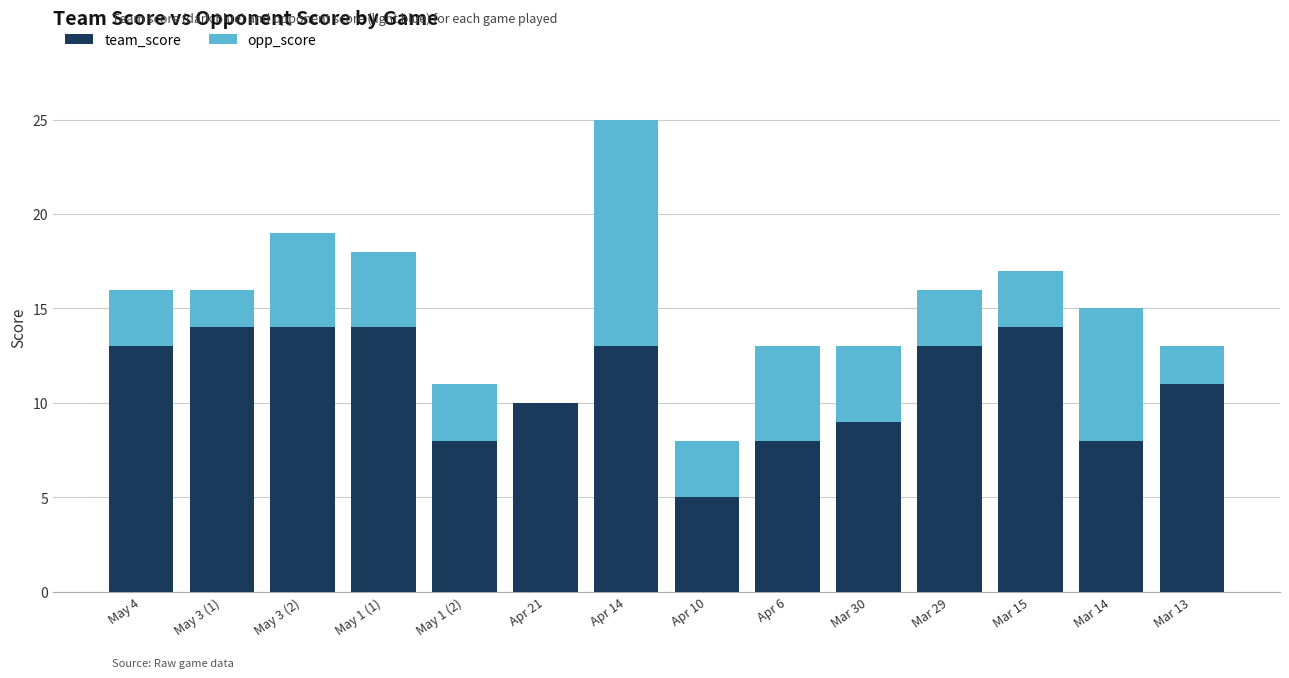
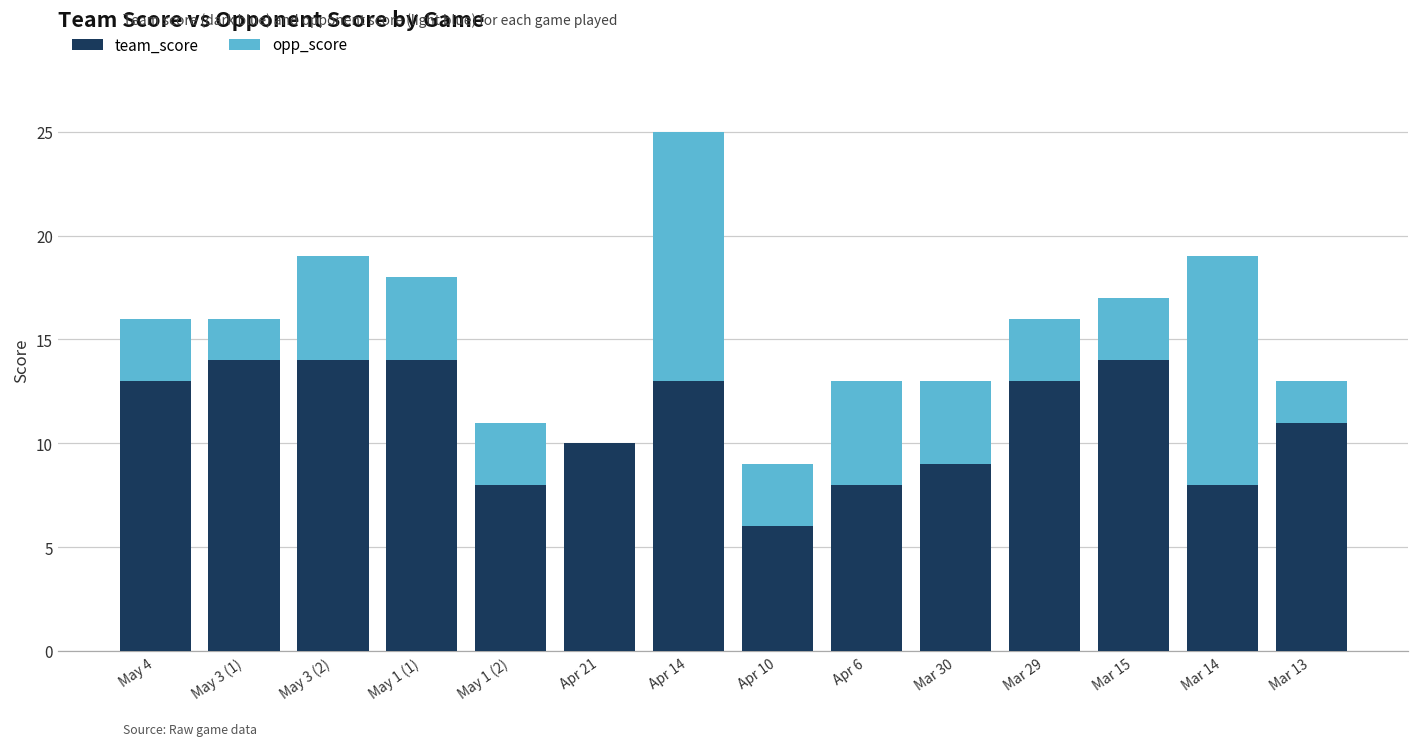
  {
    "team_score": {
      "May 4": 13,
      "May 3 (1)": 14,
      "May 3 (2)": 14,
      "May 1 (1)": 14,
      "May 1 (2)": 8,
      "Apr 21": 10,
      "Apr 14": 13,
-     "Apr 10": 5,
+     "Apr 10": 6,
      "Apr 6": 8,
      "Mar 30": 9,
      "Mar 29": 13,
      "Mar 15": 14,
      "Mar 14": 8,
      "Mar 13": 11
    },
    "opp_score": {
      "May 4": 3,
      "May 3 (1)": 2,
      "May 3 (2)": 5,
      "May 1 (1)": 4,
      "May 1 (2)": 3,
      "Apr 21": 0,
      "Apr 14": 12,
      "Apr 10": 3,
      "Apr 6": 5,
      "Mar 30": 4,
      "Mar 29": 3,
      "Mar 15": 3,
-     "Mar 14": 7,
+     "Mar 14": 11,
      "Mar 13": 2
    }
  }
